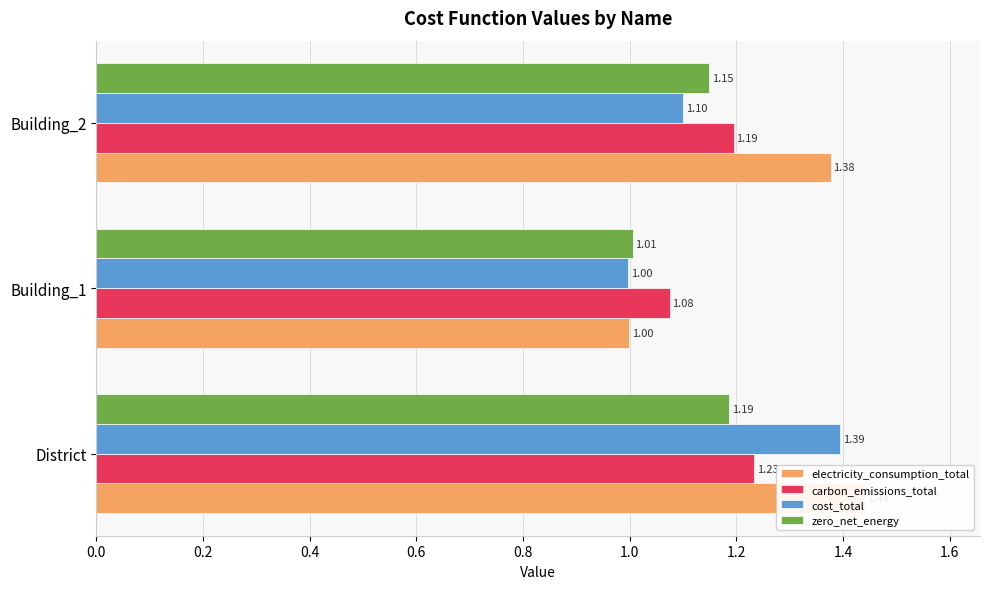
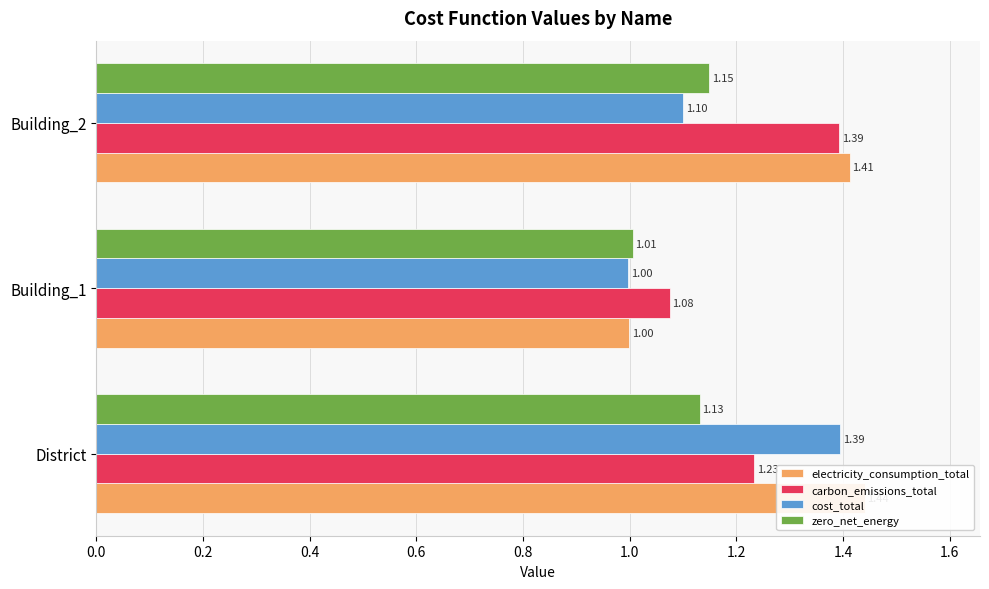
  {
    "electricity_consumption_total": {
-     "Building_2": 1.38,
+     "Building_2": 1.41,
      "Building_1": 1.00
    },
    "carbon_emissions_total": {
-     "Building_2": 1.19,
+     "Building_2": 1.39,
      "Building_1": 1.08
    },
    "cost_total": {
      "Building_2": 1.10,
      "Building_1": 1.00,
      "District": 1.39
    },
    "zero_net_energy": {
      "Building_2": 1.15,
      "Building_1": 1.01,
-     "District": 1.19
+     "District": 1.13
    }
  }
